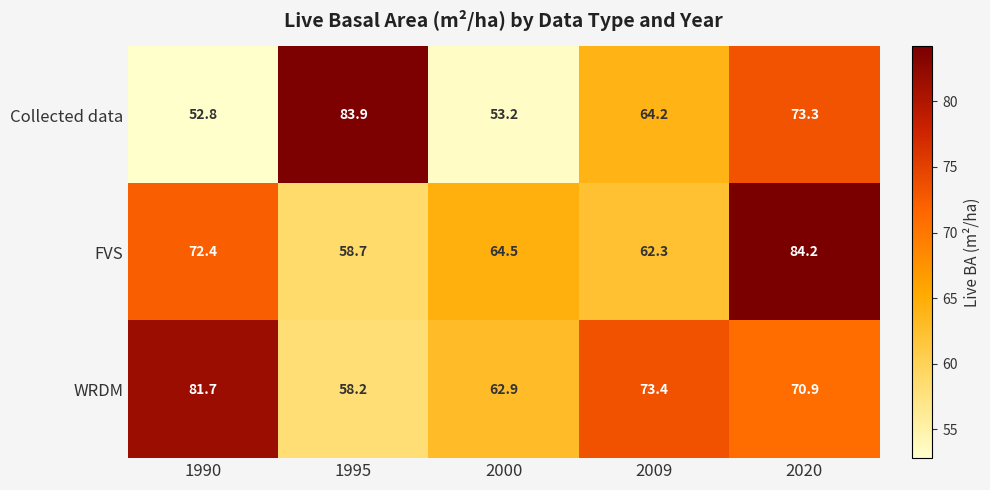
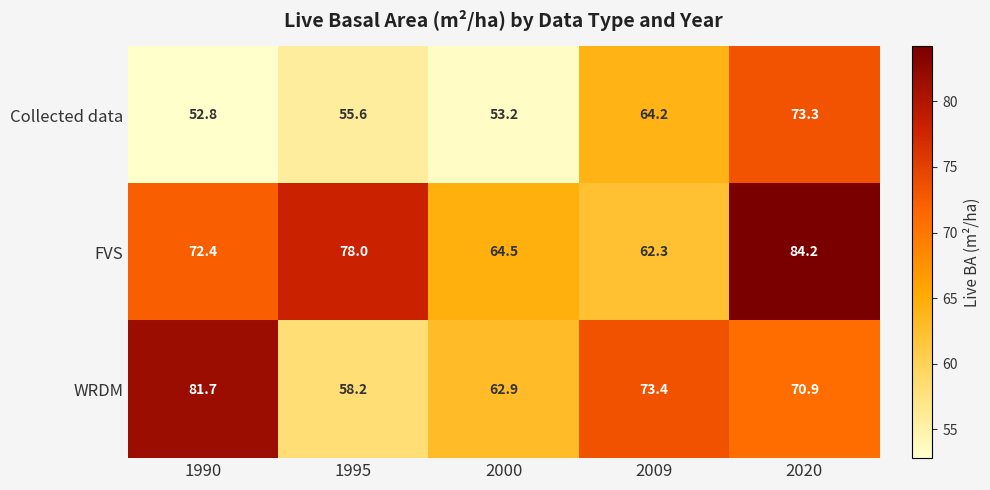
  {
    "Collected data": {
      "1990": 52.8,
-     "1995": 83.9,
+     "1995": 55.6,
      "2000": 53.2,
      "2009": 64.2,
      "2020": 73.3
    },
    "FVS": {
      "1990": 72.4,
-     "1995": 58.7,
+     "1995": 78.0,
      "2000": 64.5,
      "2009": 62.3,
      "2020": 84.2
    },
    "WRDM": {
      "1990": 81.7,
      "1995": 58.2,
      "2000": 62.9,
      "2009": 73.4,
      "2020": 70.9
    }
  }
